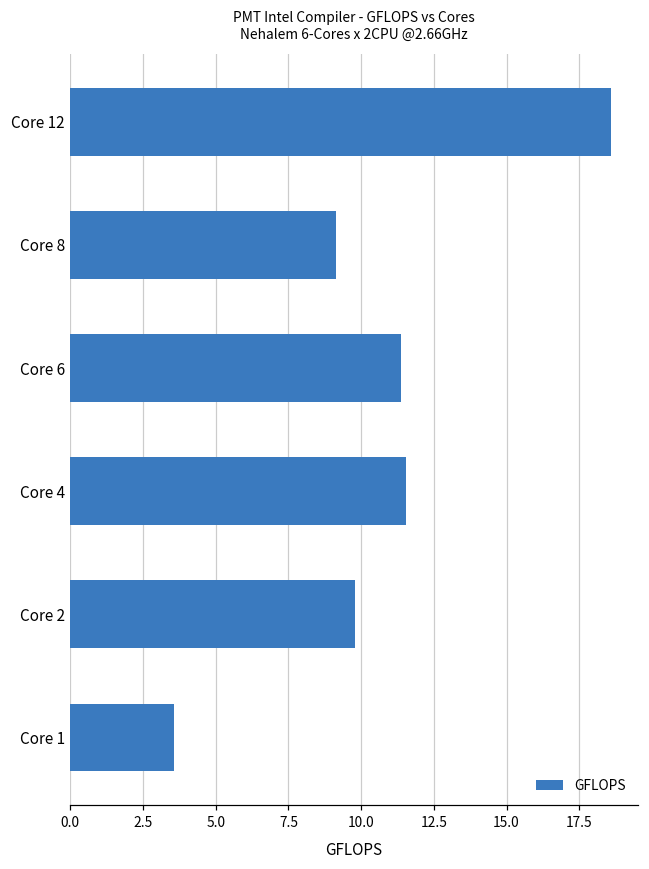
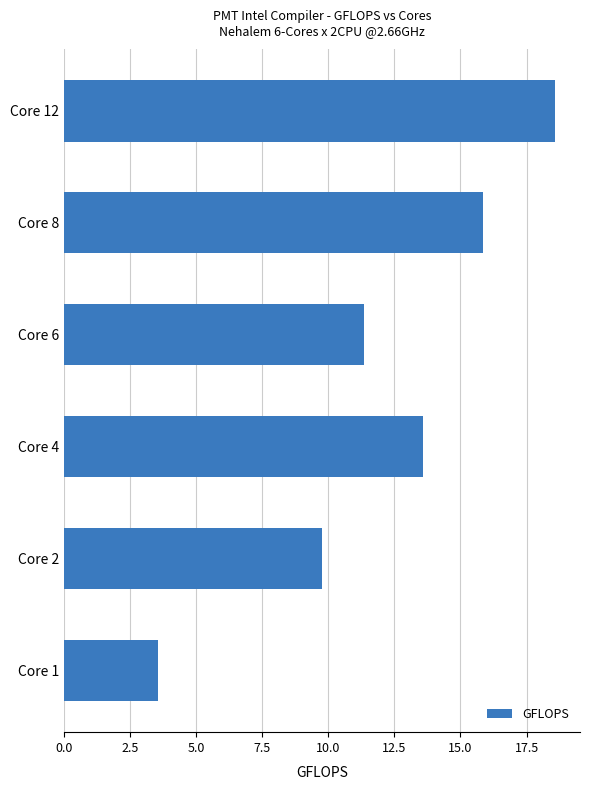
  {
    "Core 12": 18.6,
-   "Core 8": 9.1,
+   "Core 8": 15.9,
    "Core 6": 11.4,
-   "Core 4": 11.6,
+   "Core 4": 13.6,
    "Core 2": 9.8,
    "Core 1": 3.6
  }
